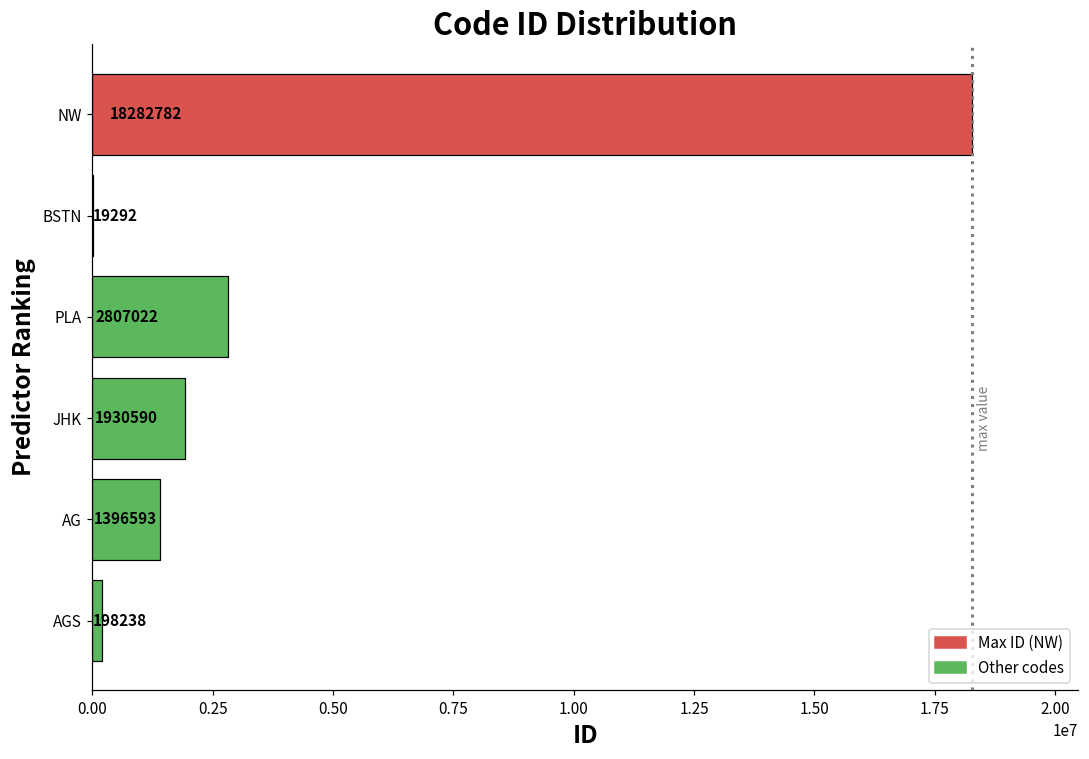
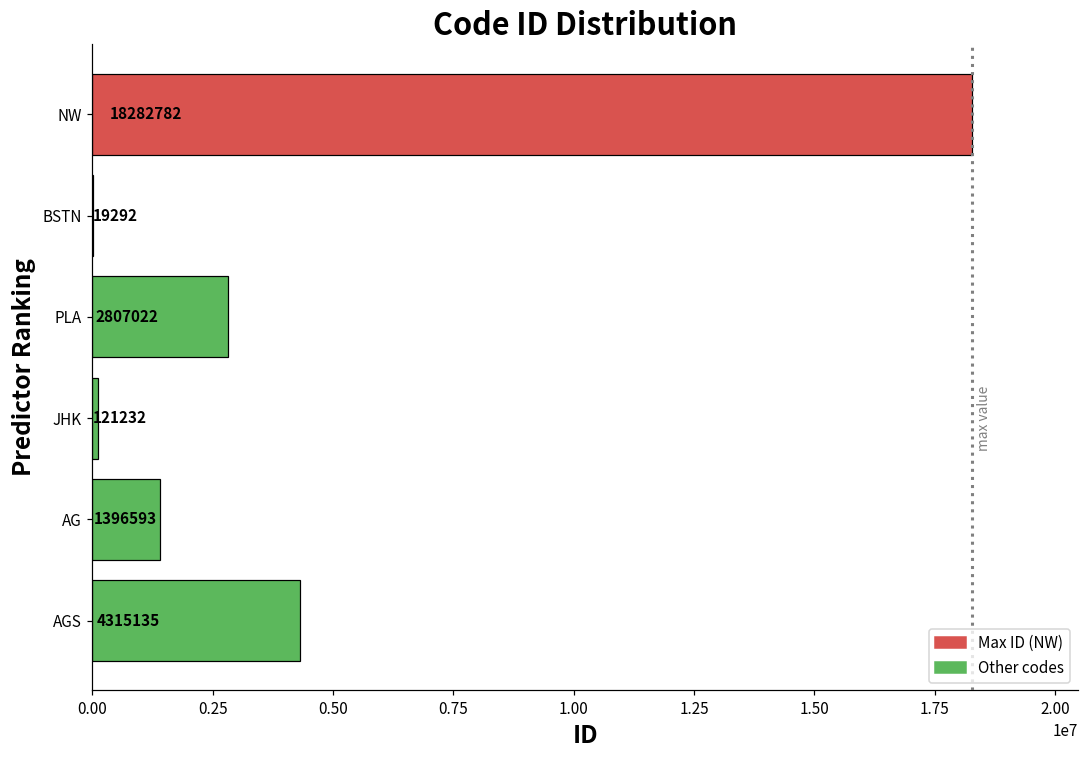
  {
    "NW": 18282782,
    "BSTN": 19292,
    "PLA": 2807022,
-   "JHK": 1930590,
+   "JHK": 121232,
    "AG": 1396593,
-   "AGS": 198238
+   "AGS": 4315135
  }
